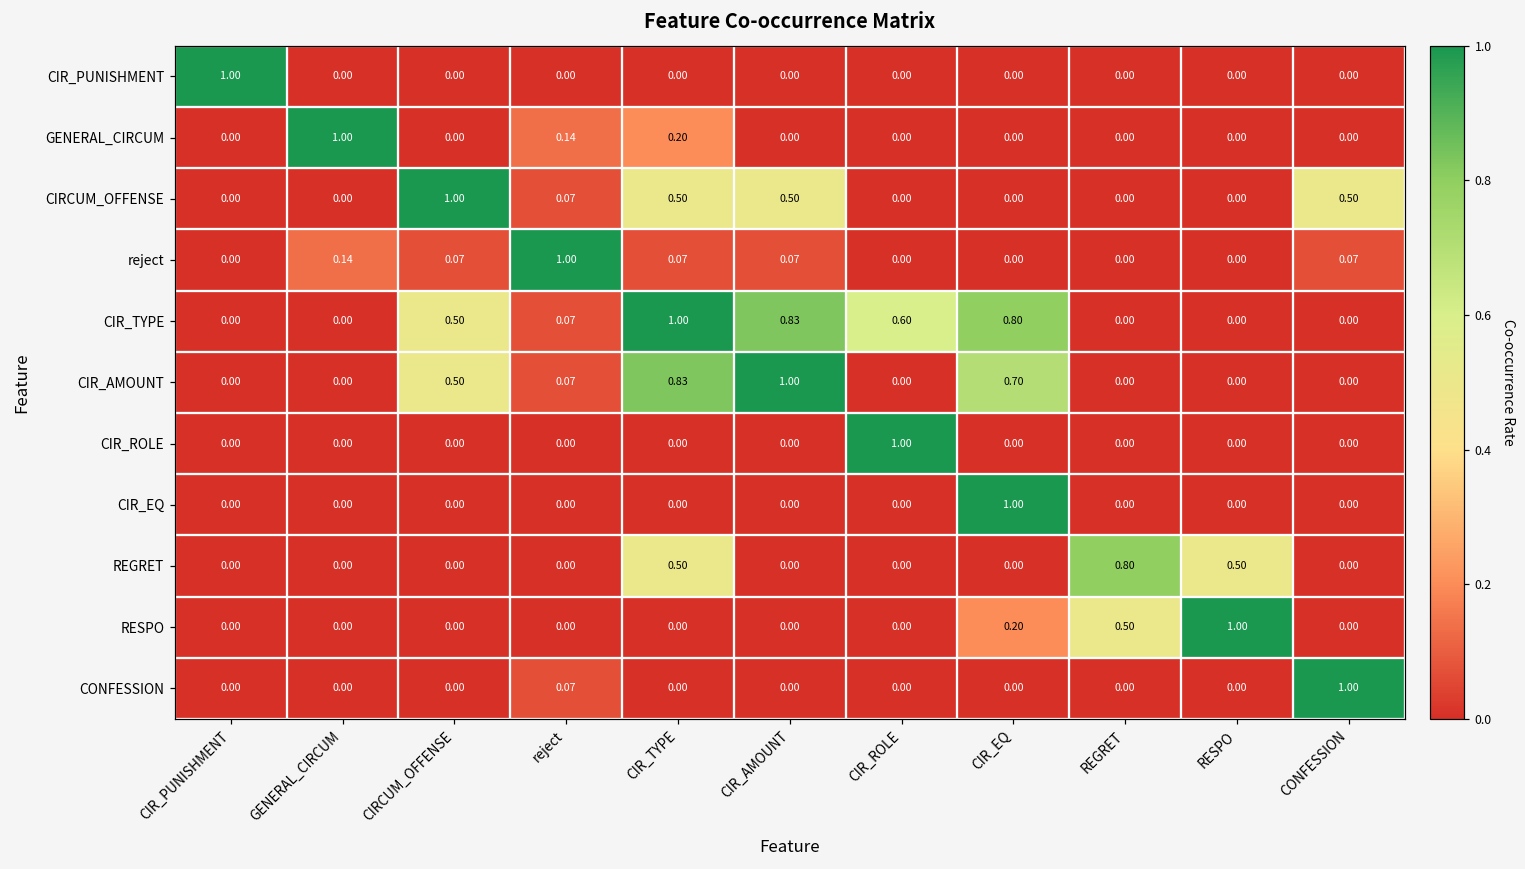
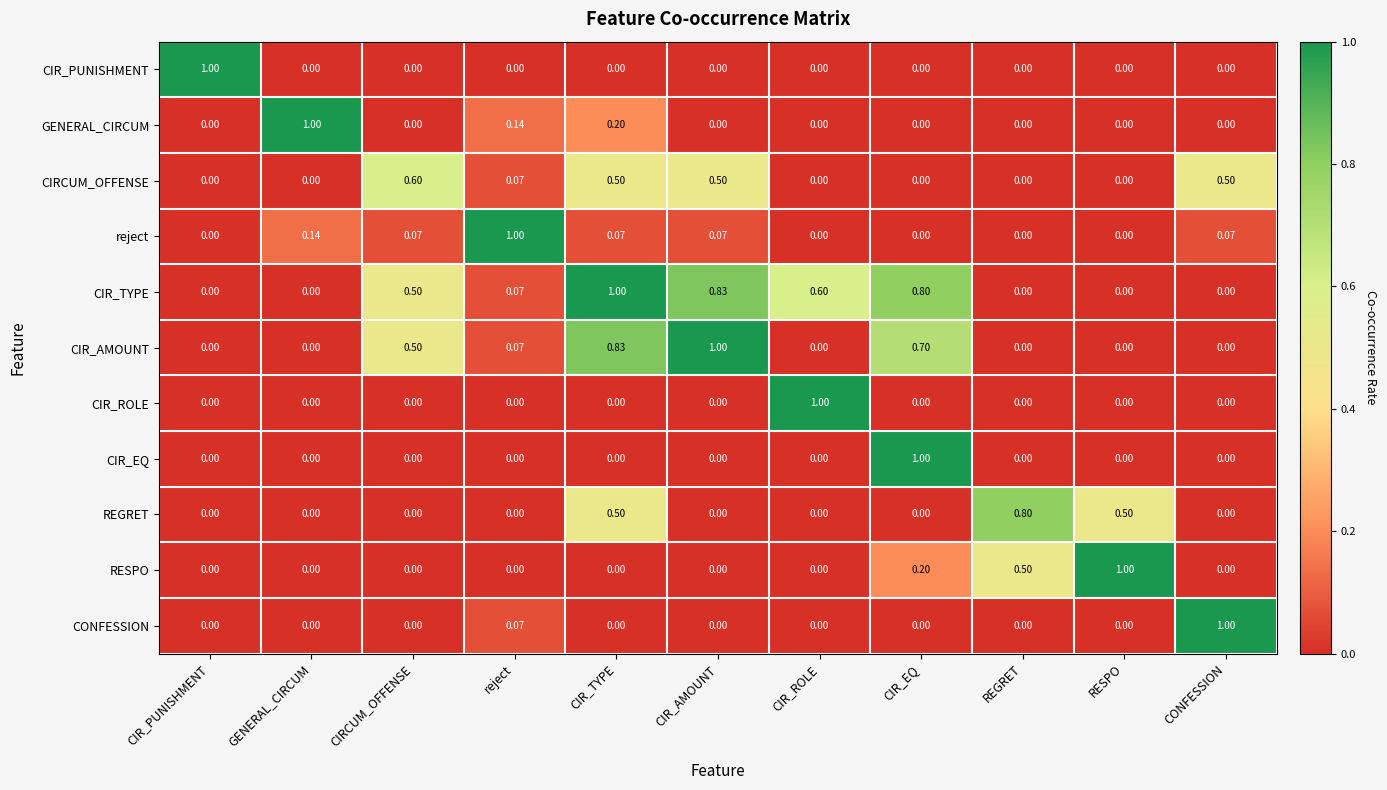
  {
    "CIR_PUNISHMENT": {
      "CIR_PUNISHMENT": 1.00,
      "GENERAL_CIRCUM": 0.00,
      "CIRCUM_OFFENSE": 0.00,
      "reject": 0.00,
      "CIR_TYPE": 0.00,
      "CIR_AMOUNT": 0.00,
      "CIR_ROLE": 0.00,
      "CIR_EQ": 0.00,
      "REGRET": 0.00,
      "RESPO": 0.00,
      "CONFESSION": 0.00
    },
    "GENERAL_CIRCUM": {
      "CIR_PUNISHMENT": 0.00,
      "GENERAL_CIRCUM": 1.00,
      "CIRCUM_OFFENSE": 0.00,
      "reject": 0.14,
      "CIR_TYPE": 0.20,
      "CIR_AMOUNT": 0.00,
      "CIR_ROLE": 0.00,
      "CIR_EQ": 0.00,
      "REGRET": 0.00,
      "RESPO": 0.00,
      "CONFESSION": 0.00
    },
    "CIRCUM_OFFENSE": {
      "CIR_PUNISHMENT": 0.00,
      "GENERAL_CIRCUM": 0.00,
-     "CIRCUM_OFFENSE": 1.00,
+     "CIRCUM_OFFENSE": 0.60,
      "reject": 0.07,
      "CIR_TYPE": 0.50,
      "CIR_AMOUNT": 0.50,
      "CIR_ROLE": 0.00,
      "CIR_EQ": 0.00,
      "REGRET": 0.00,
      "RESPO": 0.00,
      "CONFESSION": 0.50
    },
    "reject": {
      "CIR_PUNISHMENT": 0.00,
      "GENERAL_CIRCUM": 0.14,
      "CIRCUM_OFFENSE": 0.07,
      "reject": 1.00,
      "CIR_TYPE": 0.07,
      "CIR_AMOUNT": 0.07,
      "CIR_ROLE": 0.00,
      "CIR_EQ": 0.00,
      "REGRET": 0.00,
      "RESPO": 0.00,
      "CONFESSION": 0.07
    },
    "CIR_TYPE": {
      "CIR_PUNISHMENT": 0.00,
      "GENERAL_CIRCUM": 0.00,
      "CIRCUM_OFFENSE": 0.50,
      "reject": 0.07,
      "CIR_TYPE": 1.00,
      "CIR_AMOUNT": 0.83,
      "CIR_ROLE": 0.60,
      "CIR_EQ": 0.80,
      "REGRET": 0.00,
      "RESPO": 0.00,
      "CONFESSION": 0.00
    },
    "CIR_AMOUNT": {
      "CIR_PUNISHMENT": 0.00,
      "GENERAL_CIRCUM": 0.00,
      "CIRCUM_OFFENSE": 0.50,
      "reject": 0.07,
      "CIR_TYPE": 0.83,
      "CIR_AMOUNT": 1.00,
      "CIR_ROLE": 0.00,
      "CIR_EQ": 0.70,
      "REGRET": 0.00,
      "RESPO": 0.00,
      "CONFESSION": 0.00
    },
    "CIR_ROLE": {
      "CIR_PUNISHMENT": 0.00,
      "GENERAL_CIRCUM": 0.00,
      "CIRCUM_OFFENSE": 0.00,
      "reject": 0.00,
      "CIR_TYPE": 0.00,
      "CIR_AMOUNT": 0.00,
      "CIR_ROLE": 1.00,
      "CIR_EQ": 0.00,
      "REGRET": 0.00,
      "RESPO": 0.00,
      "CONFESSION": 0.00
    },
    "CIR_EQ": {
      "CIR_PUNISHMENT": 0.00,
      "GENERAL_CIRCUM": 0.00,
      "CIRCUM_OFFENSE": 0.00,
      "reject": 0.00,
      "CIR_TYPE": 0.00,
      "CIR_AMOUNT": 0.00,
      "CIR_ROLE": 0.00,
      "CIR_EQ": 1.00,
      "REGRET": 0.00,
      "RESPO": 0.00,
      "CONFESSION": 0.00
    },
    "REGRET": {
      "CIR_PUNISHMENT": 0.00,
      "GENERAL_CIRCUM": 0.00,
      "CIRCUM_OFFENSE": 0.00,
      "reject": 0.00,
      "CIR_TYPE": 0.50,
      "CIR_AMOUNT": 0.00,
      "CIR_ROLE": 0.00,
      "CIR_EQ": 0.00,
      "REGRET": 0.80,
      "RESPO": 0.50,
      "CONFESSION": 0.00
    },
    "RESPO": {
      "CIR_PUNISHMENT": 0.00,
      "GENERAL_CIRCUM": 0.00,
      "CIRCUM_OFFENSE": 0.00,
      "reject": 0.00,
      "CIR_TYPE": 0.00,
      "CIR_AMOUNT": 0.00,
      "CIR_ROLE": 0.00,
      "CIR_EQ": 0.20,
      "REGRET": 0.50,
      "RESPO": 1.00,
      "CONFESSION": 0.00
    },
    "CONFESSION": {
      "CIR_PUNISHMENT": 0.00,
      "GENERAL_CIRCUM": 0.00,
      "CIRCUM_OFFENSE": 0.00,
      "reject": 0.07,
      "CIR_TYPE": 0.00,
      "CIR_AMOUNT": 0.00,
      "CIR_ROLE": 0.00,
      "CIR_EQ": 0.00,
      "REGRET": 0.00,
      "RESPO": 0.00,
      "CONFESSION": 1.00
    }
  }
